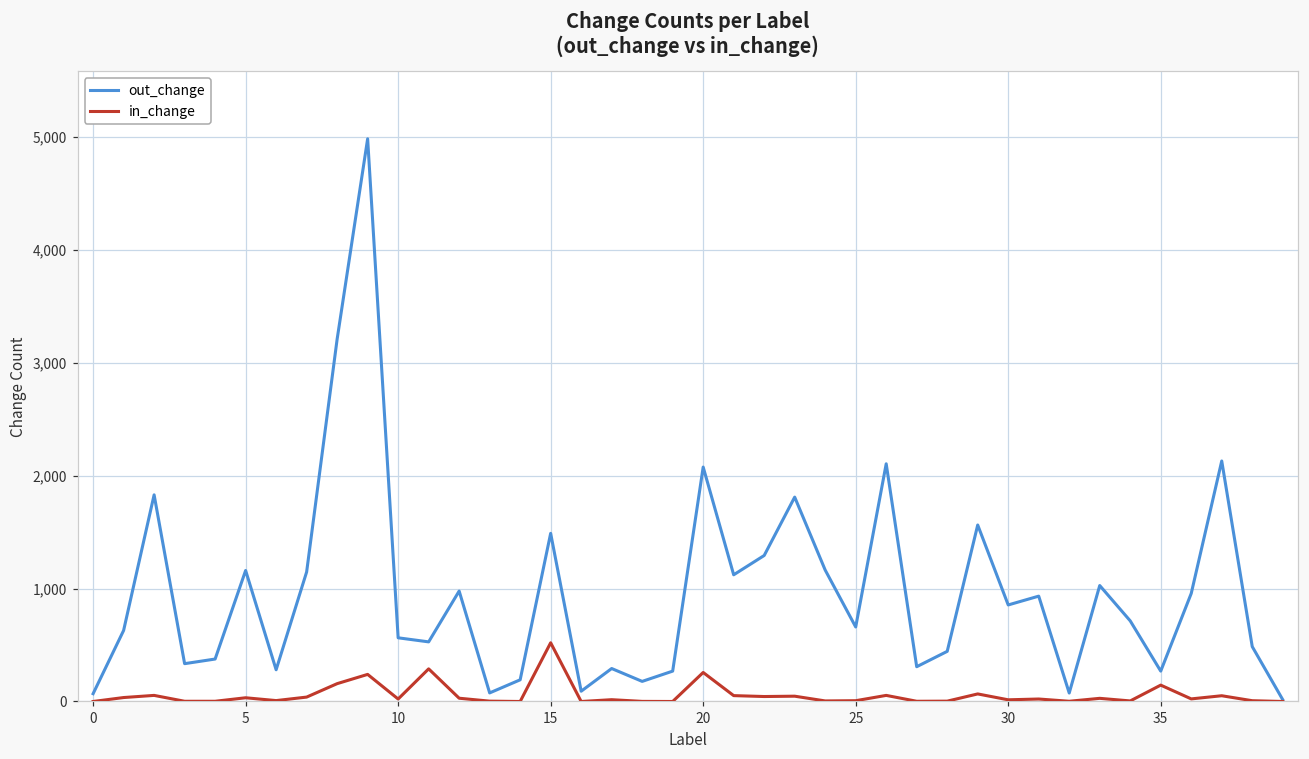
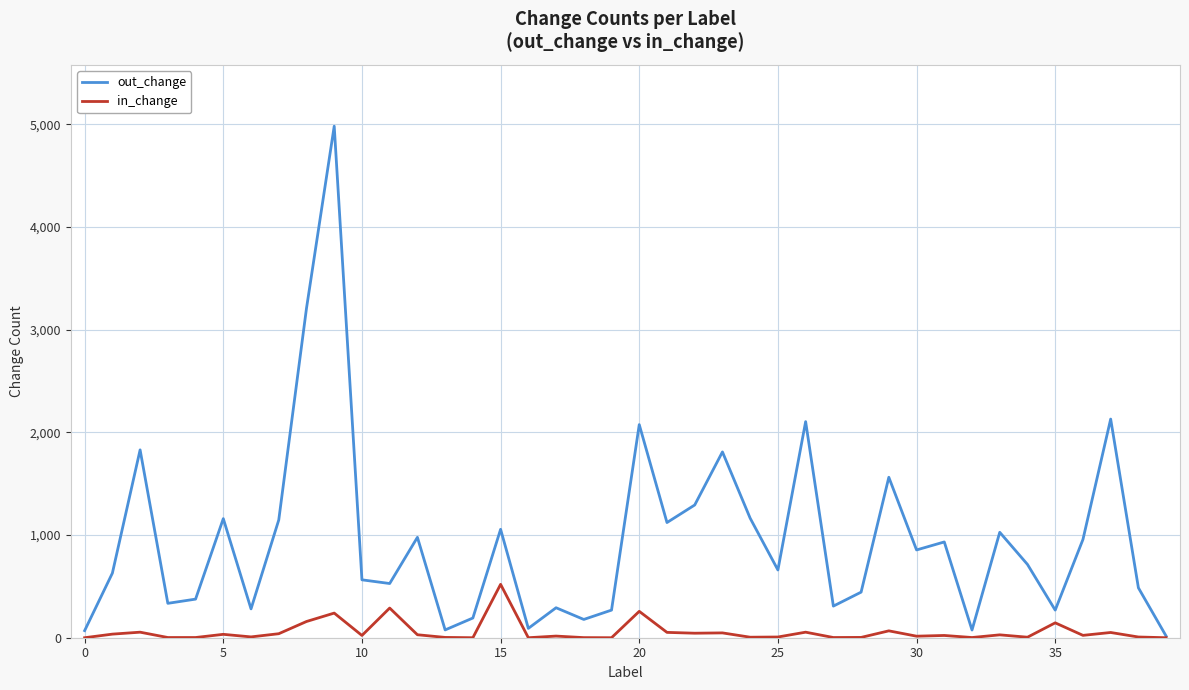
  {
    "out_change": {
      "0": "70",
      "5": "1,160",
      "10": "560",
-     "15": "1,490",
+     "15": "1,060",
      "20": "2,080",
      "25": "660",
      "30": "860",
      "35": "270"
    },
    "in_change": {
      "0": "0",
      "5": "30",
      "10": "20",
      "15": "520",
      "20": "260",
      "25": "10",
      "30": "20",
      "35": "150"
    }
  }
